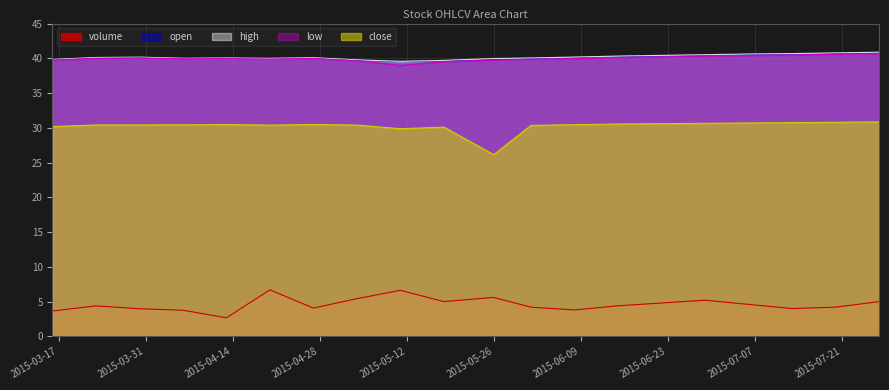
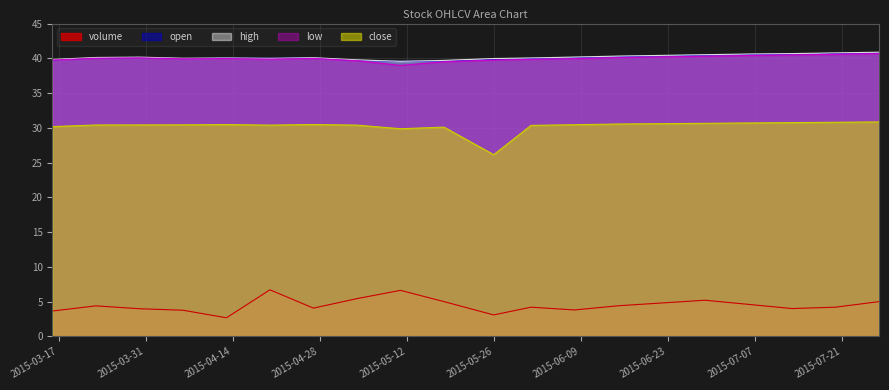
  {
    "volume": {
-     "2015-05-26": 6
+     "2015-05-26": 3
    },
    "close": {
      "2015-05-26": 26
    }
  }
